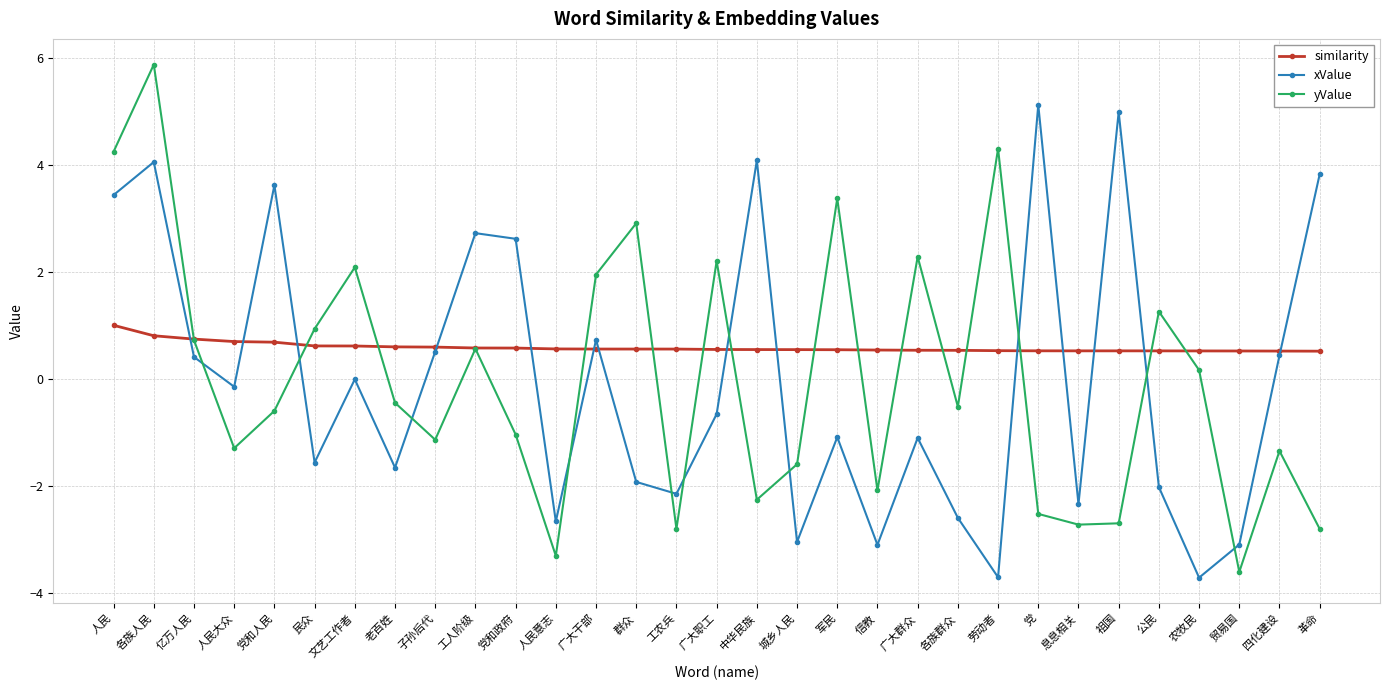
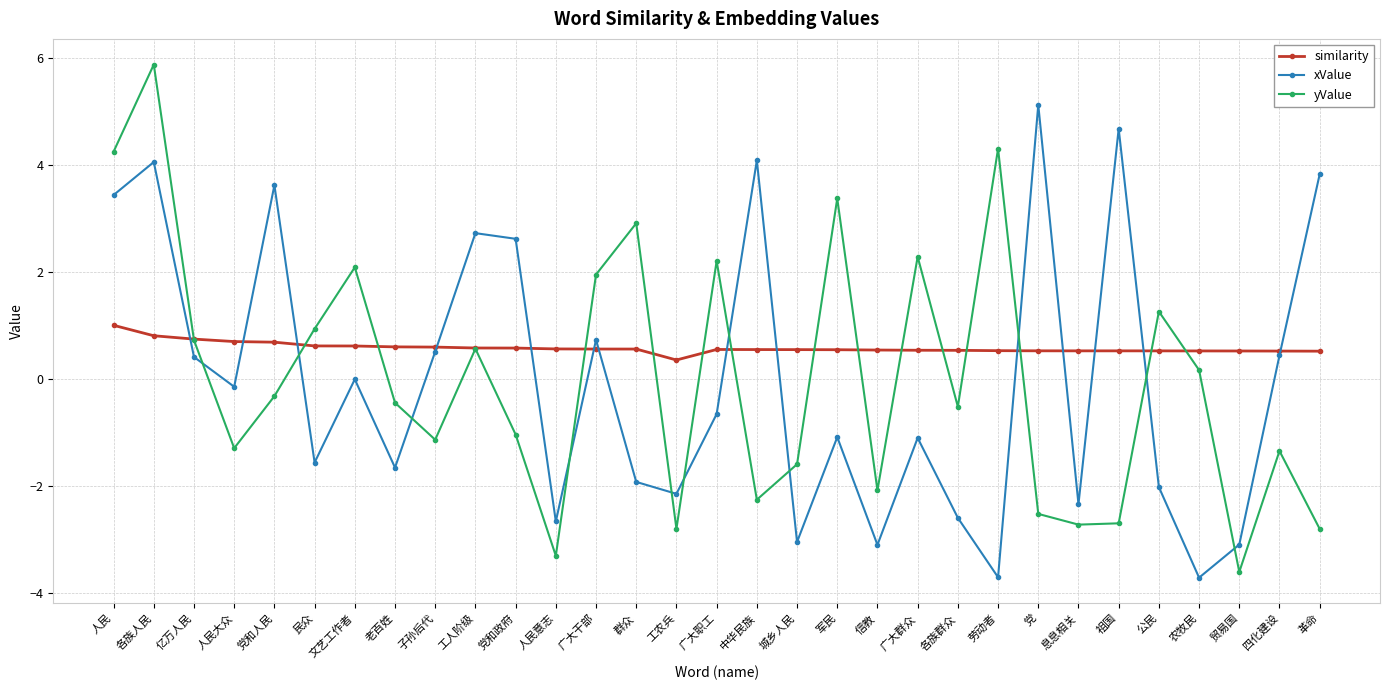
  {
    "similarity": {
      "人民": 1.0,
      "各族人民": 0.8,
      "人民大众": 0.7,
      "党和人民": 0.7,
      "民众": 0.6,
      "文艺工作者": 0.6,
      "老百姓": 0.6,
      "子孙后代": 0.6,
      "党和政府": 0.6,
      "人民意志": 0.6,
      "广大干部": 0.6,
      "群众": 0.6,
-     "工农兵": 0.6,
+     "工农兵": 0.4,
      "广大职工": 0.5,
      "中华民族": 0.5,
      "城乡人民": 0.5,
      "军民": 0.5,
      "信教": 0.5,
      "广大群众": 0.5,
      "各族群众": 0.5,
      "劳动者": 0.5,
      "党": 0.5,
      "息息相关": 0.5,
      "祖国": 0.5,
      "公民": 0.5,
      "农牧民": 0.5,
      "贸易国": 0.5,
      "四化建设": 0.5,
      "革命": 0.5
    },
    "xValue": {
      "人民": 3.4,
      "各族人民": 4.1,
      "亿万人民": 0.4,
      "人民大众": -0.2,
      "党和人民": 3.6,
      "民众": -1.6,
      "文艺工作者": 0.0,
      "老百姓": -1.7,
      "子孙后代": 0.5,
      "工人阶级": 2.7,
      "党和政府": 2.6,
      "人民意志": -2.7,
      "广大干部": 0.7,
      "群众": -1.9,
      "工农兵": -2.2,
      "广大职工": -0.7,
      "中华民族": 4.1,
      "城乡人民": -3.1,
      "军民": -1.1,
      "信教": -3.1,
      "广大群众": -1.1,
      "各族群众": -2.6,
      "劳动者": -3.7,
      "党": 5.1,
      "息息相关": -2.3,
-     "祖国": 5.0,
+     "祖国": 4.7,
      "公民": -2.0,
      "农牧民": -3.7,
      "贸易国": -3.1,
      "四化建设": 0.4,
      "革命": 3.8
    },
    "yValue": {
      "人民": 4.2,
      "各族人民": 5.9,
      "人民大众": -1.3,
-     "党和人民": -0.6,
+     "党和人民": -0.3,
      "民众": 0.9,
      "文艺工作者": 2.1,
      "老百姓": -0.4,
      "子孙后代": -1.1,
      "党和政府": -1.0,
      "人民意志": -3.3,
      "广大干部": 1.9,
      "群众": 2.9,
      "工农兵": -2.8,
      "广大职工": 2.2,
      "中华民族": -2.3,
      "城乡人民": -1.6,
      "军民": 3.4,
      "信教": -2.1,
      "广大群众": 2.3,
      "各族群众": -0.5,
      "劳动者": 4.3,
      "党": -2.5,
      "息息相关": -2.7,
      "祖国": -2.7,
      "公民": 1.3,
      "农牧民": 0.2,
      "贸易国": -3.6,
      "四化建设": -1.4,
      "革命": -2.8
    }
  }
